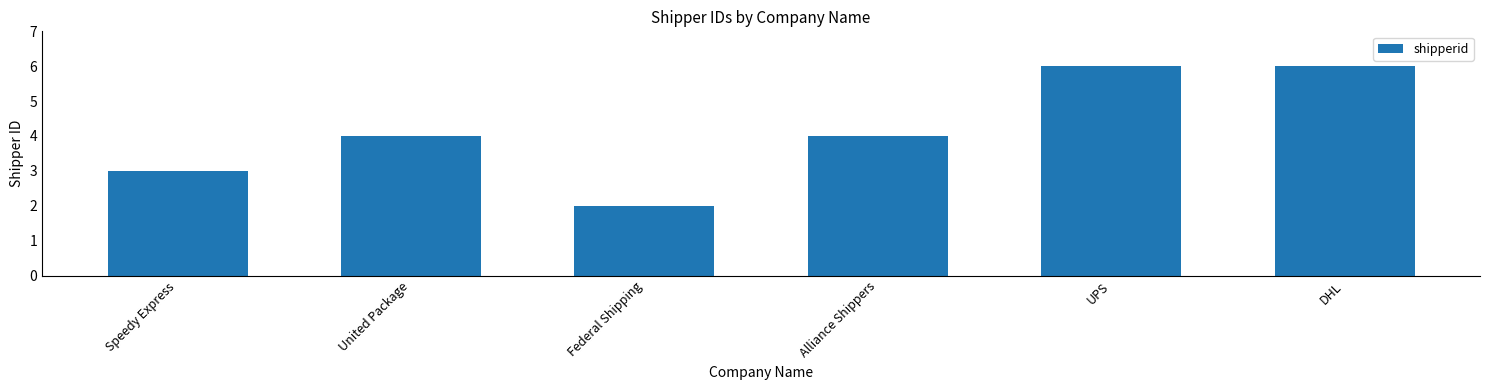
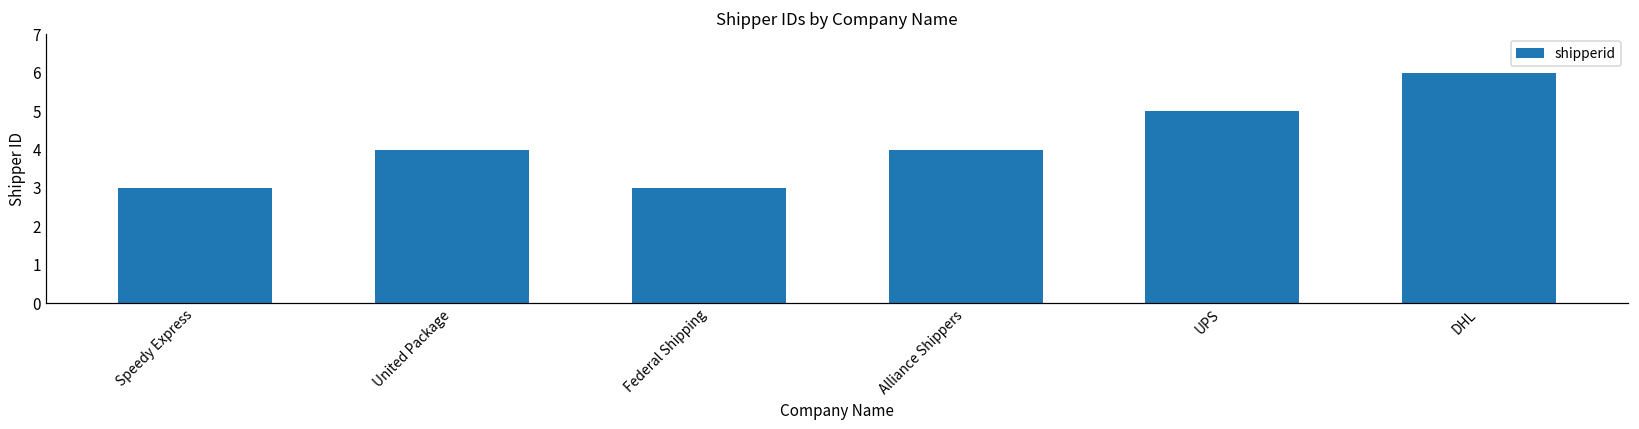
  {
    "Speedy Express": 3,
    "United Package": 4,
-   "Federal Shipping": 2,
+   "Federal Shipping": 3,
    "Alliance Shippers": 4,
-   "UPS": 6,
+   "UPS": 5,
    "DHL": 6
  }
